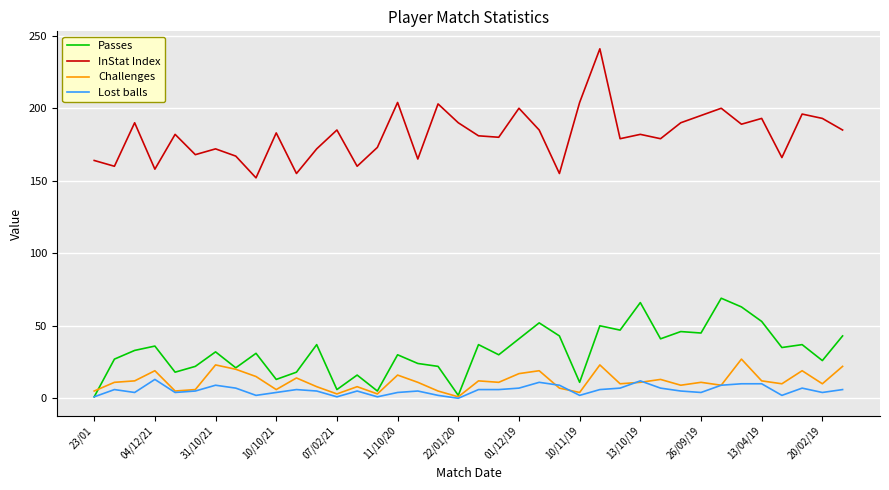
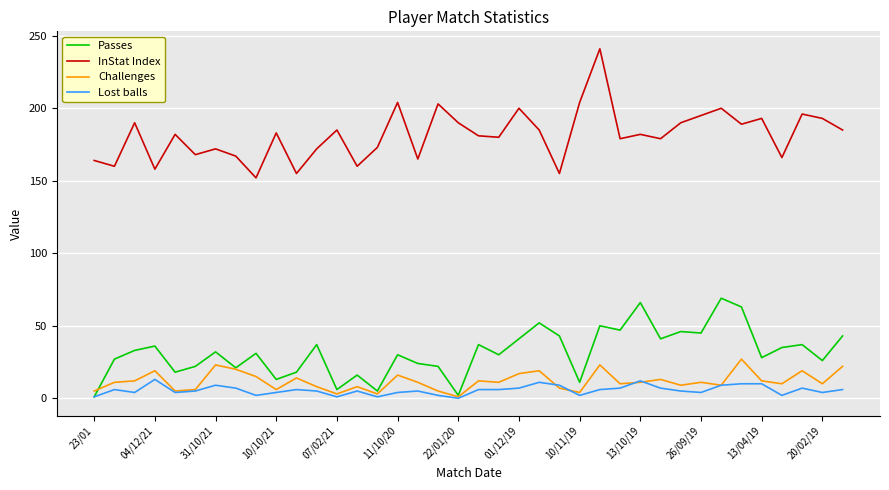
  {
    "Passes": {
      "04/12/21": 36,
      "31/10/21": 32,
      "10/10/21": 13,
      "07/02/21": 6,
      "11/10/20": 30,
      "01/12/19": 41,
      "10/11/19": 11,
      "13/10/19": 66,
      "26/09/19": 45,
-     "13/04/19": 53,
+     "13/04/19": 28,
      "20/02/19": 26
    },
    "InStat Index": {
      "23/01": 164,
      "04/12/21": 158,
      "31/10/21": 172,
      "10/10/21": 183,
      "07/02/21": 185,
      "11/10/20": 204,
      "22/01/20": 190,
      "01/12/19": 200,
      "10/11/19": 204,
      "13/10/19": 182,
      "26/09/19": 195,
      "13/04/19": 193,
      "20/02/19": 193
    },
    "Challenges": {
      "23/01": 5,
      "04/12/21": 19,
      "31/10/21": 23,
      "10/10/21": 6,
      "07/02/21": 3,
      "11/10/20": 16,
      "01/12/19": 17,
      "10/11/19": 4,
      "26/09/19": 11,
      "13/04/19": 12,
      "20/02/19": 10
    },
    "Lost balls": {
      "04/12/21": 13,
      "31/10/21": 9,
      "10/10/21": 4,
      "07/02/21": 1,
      "11/10/20": 4,
      "01/12/19": 7,
      "10/11/19": 2,
      "26/09/19": 4,
      "13/04/19": 10,
      "20/02/19": 4
    }
  }
